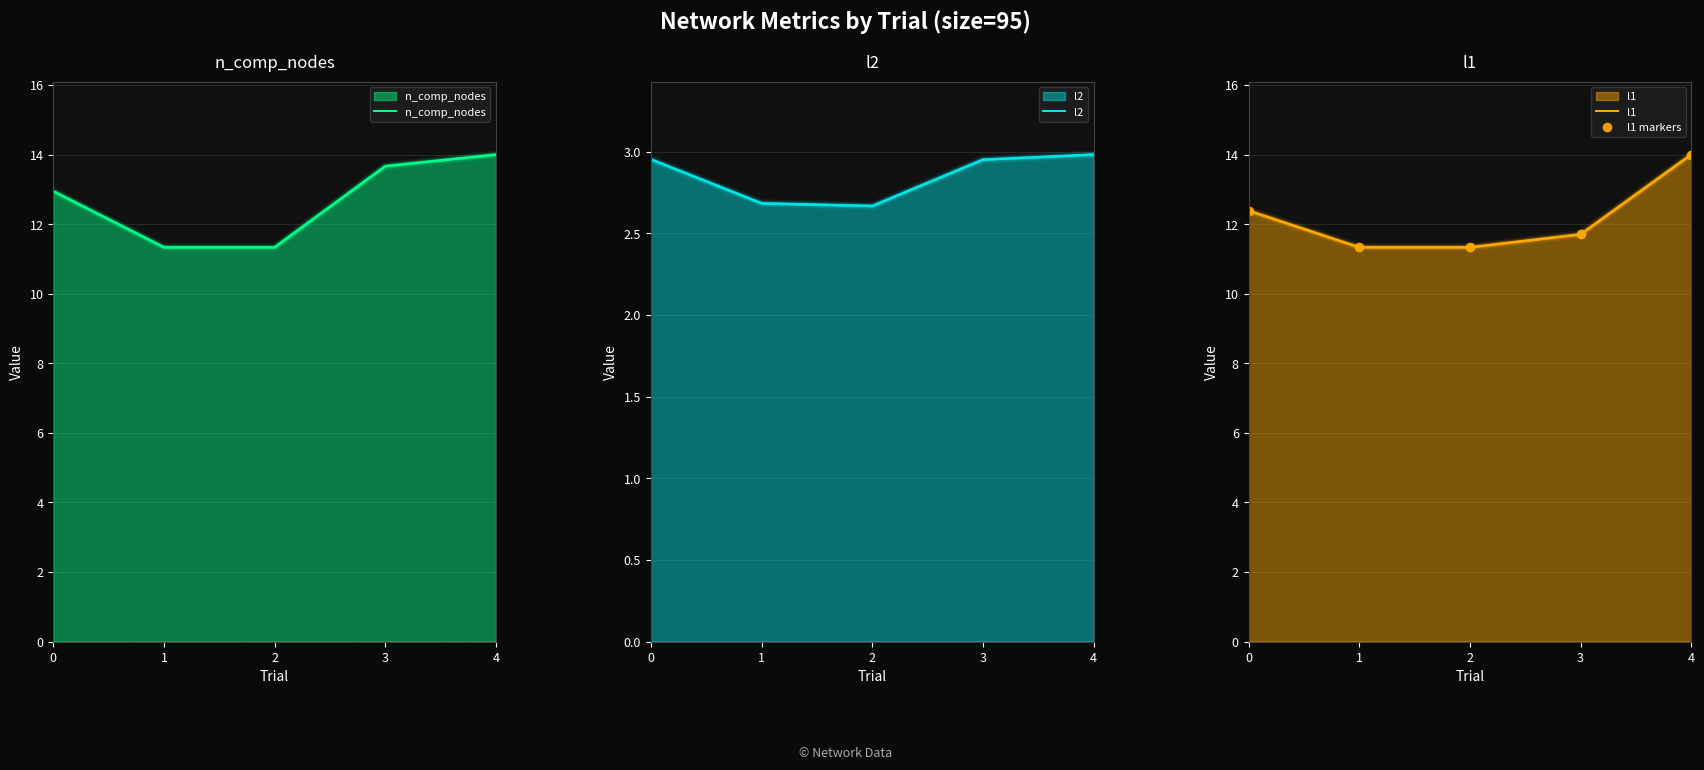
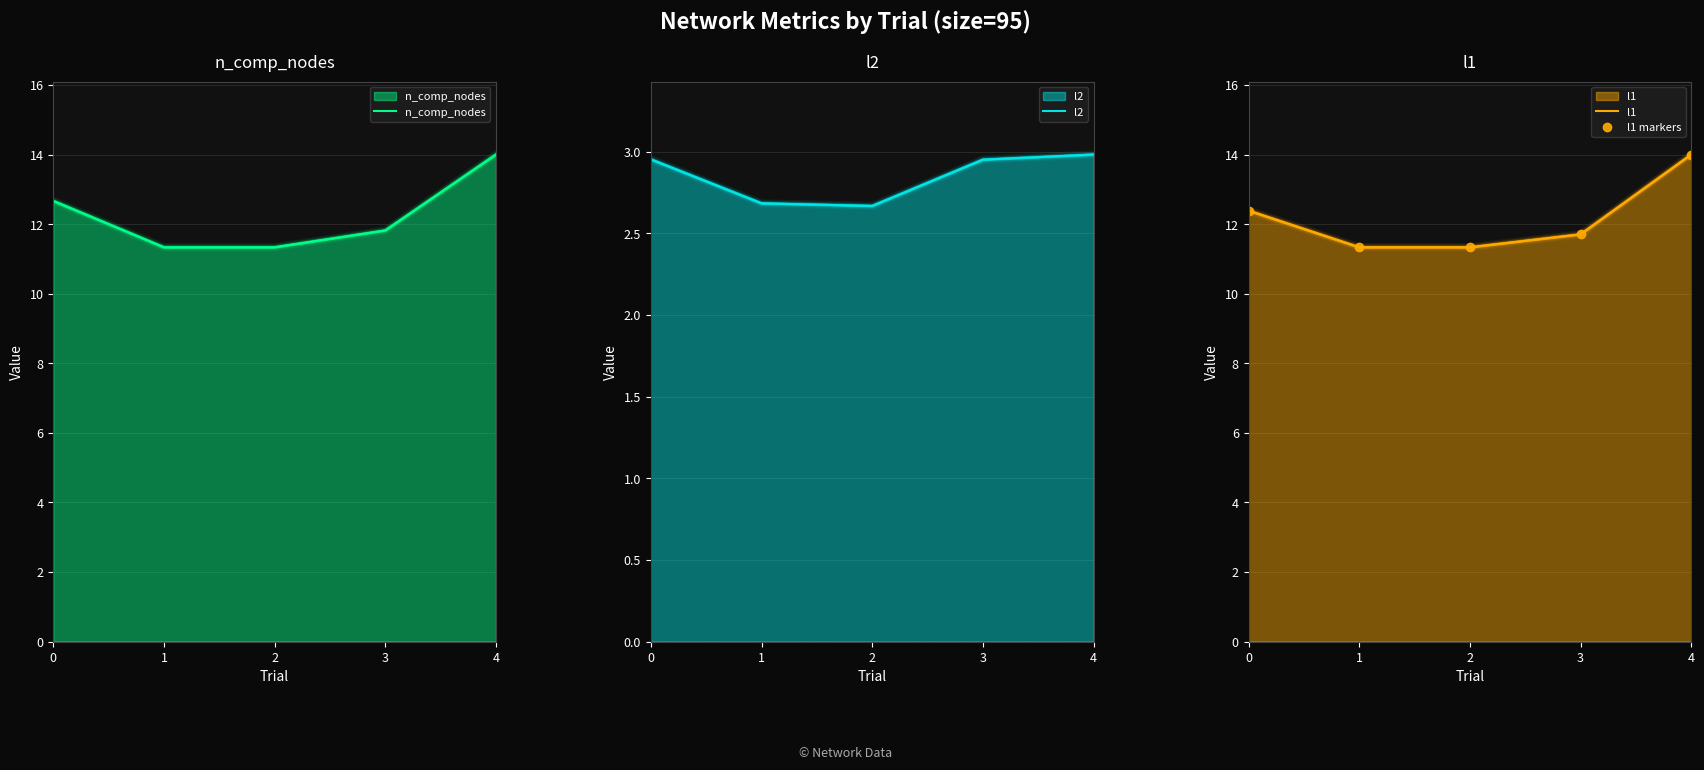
  {
    "n_comp_nodes": {
-     "0": 12.9,
+     "0": 12.7,
      "1": 11.3,
      "2": 11.3,
-     "3": 13.7,
+     "3": 11.8,
      "4": 14.0
    },
    "l2": {
      "0": 2.95,
      "1": 2.68,
      "2": 2.67,
      "3": 2.95,
      "4": 2.98
    },
    "l1": {
      "0": 12.4,
      "1": 11.3,
      "2": 11.3,
      "3": 11.7,
      "4": 14.0
    }
  }
